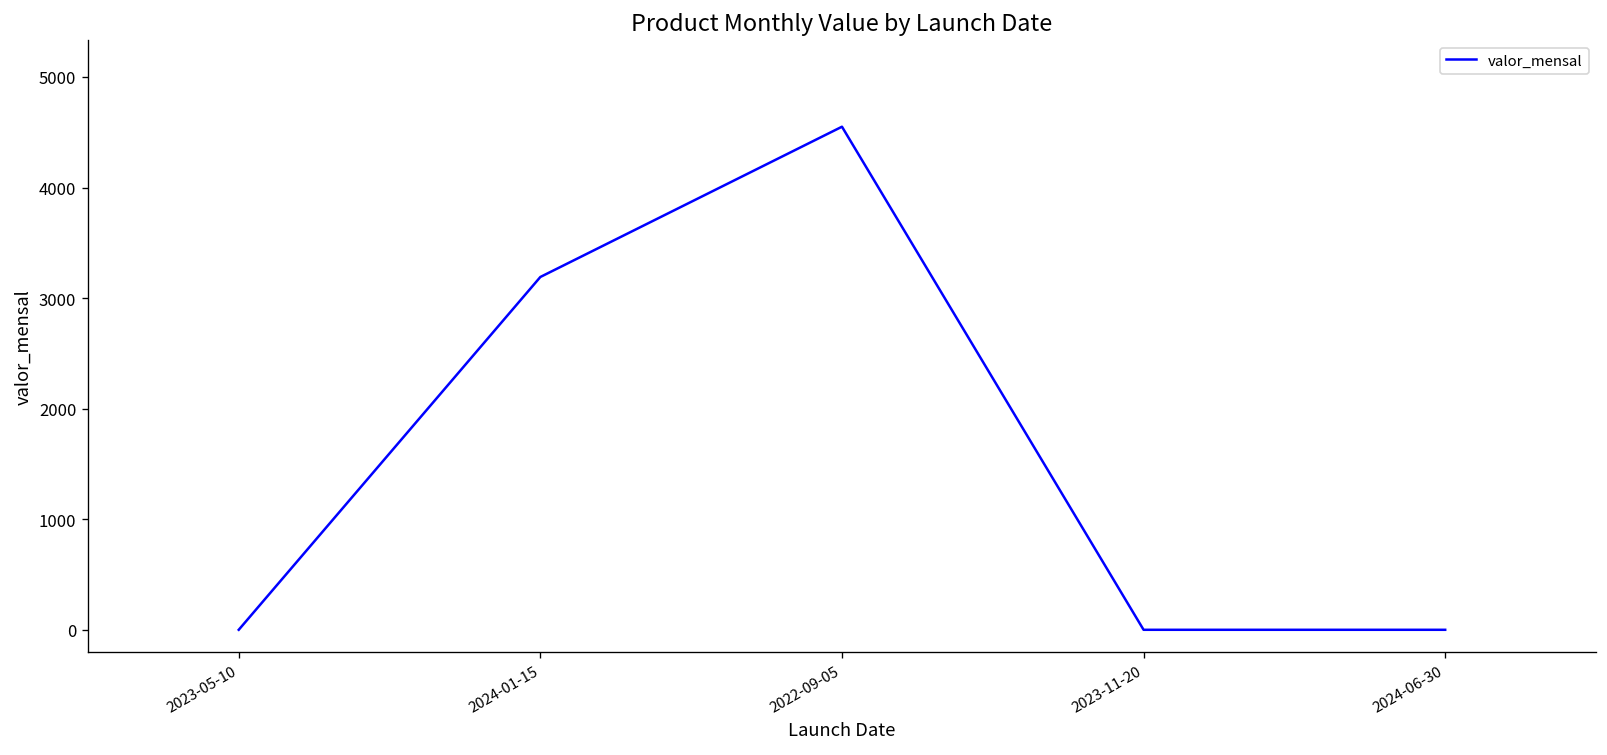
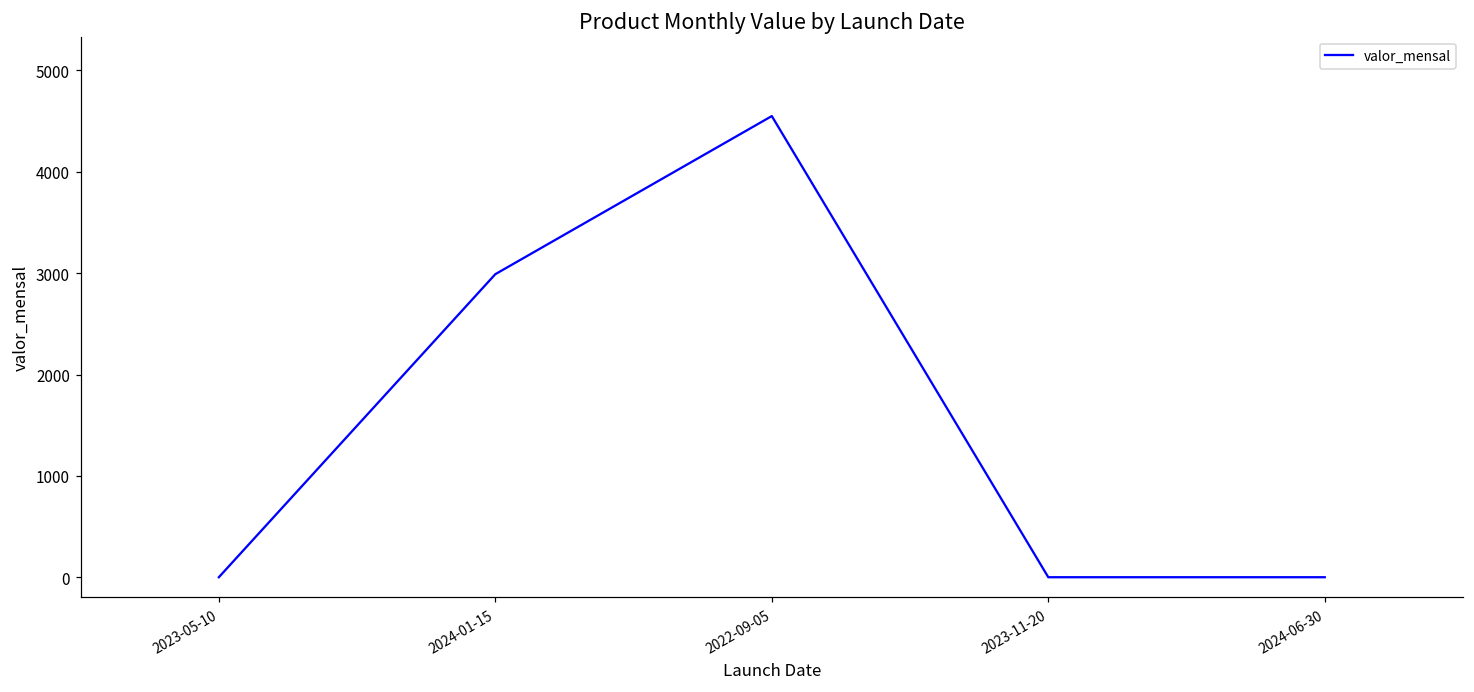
  {
    "2023-05-10": 0,
-   "2024-01-15": 3200,
+   "2024-01-15": 3000,
    "2022-09-05": 4600,
    "2023-11-20": 0,
    "2024-06-30": 0
  }
